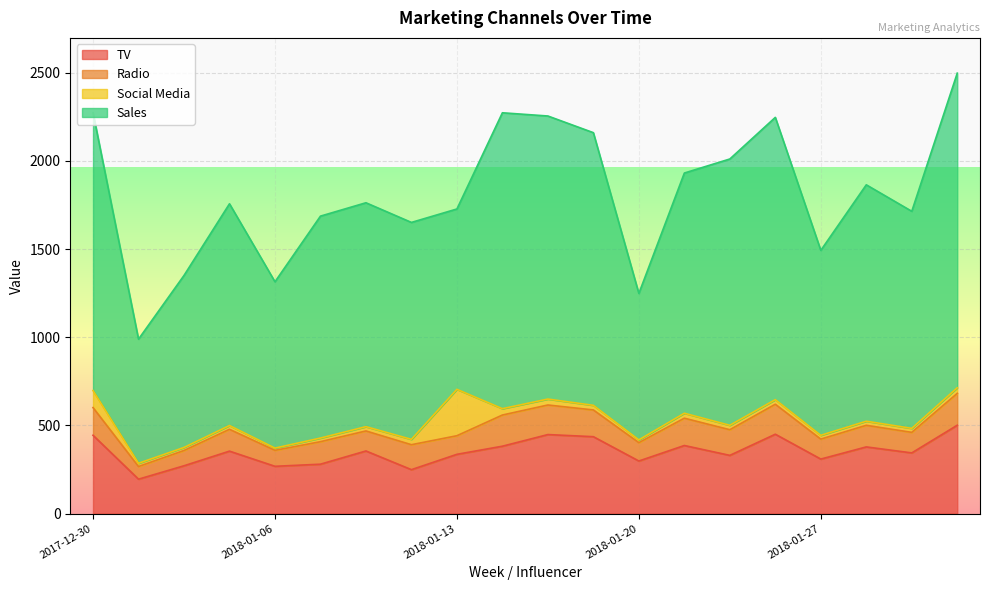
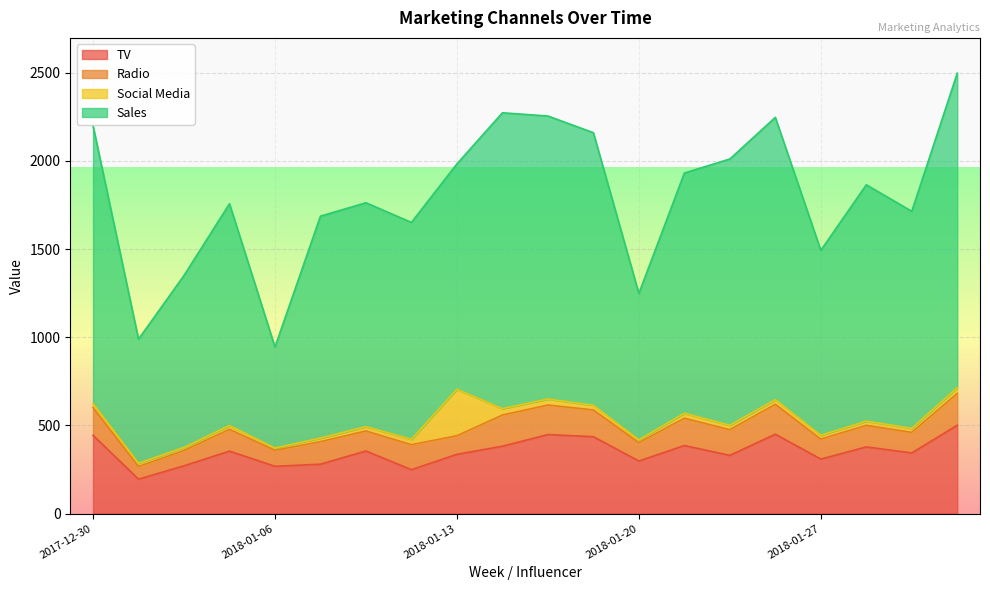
  {
    "Social Media": {
-     "2017-12-30": 100,
+     "2017-12-30": 20,
      "2018-01-13": 260,
      "2018-01-20": 20,
      "2018-01-27": 20
    },
    "Sales": {
-     "2018-01-06": 940,
-     "2018-01-13": 1020,
+     "2018-01-06": 570,
+     "2018-01-13": 1280,
      "2018-01-20": 830,
      "2018-01-27": 1050
    }
  }
